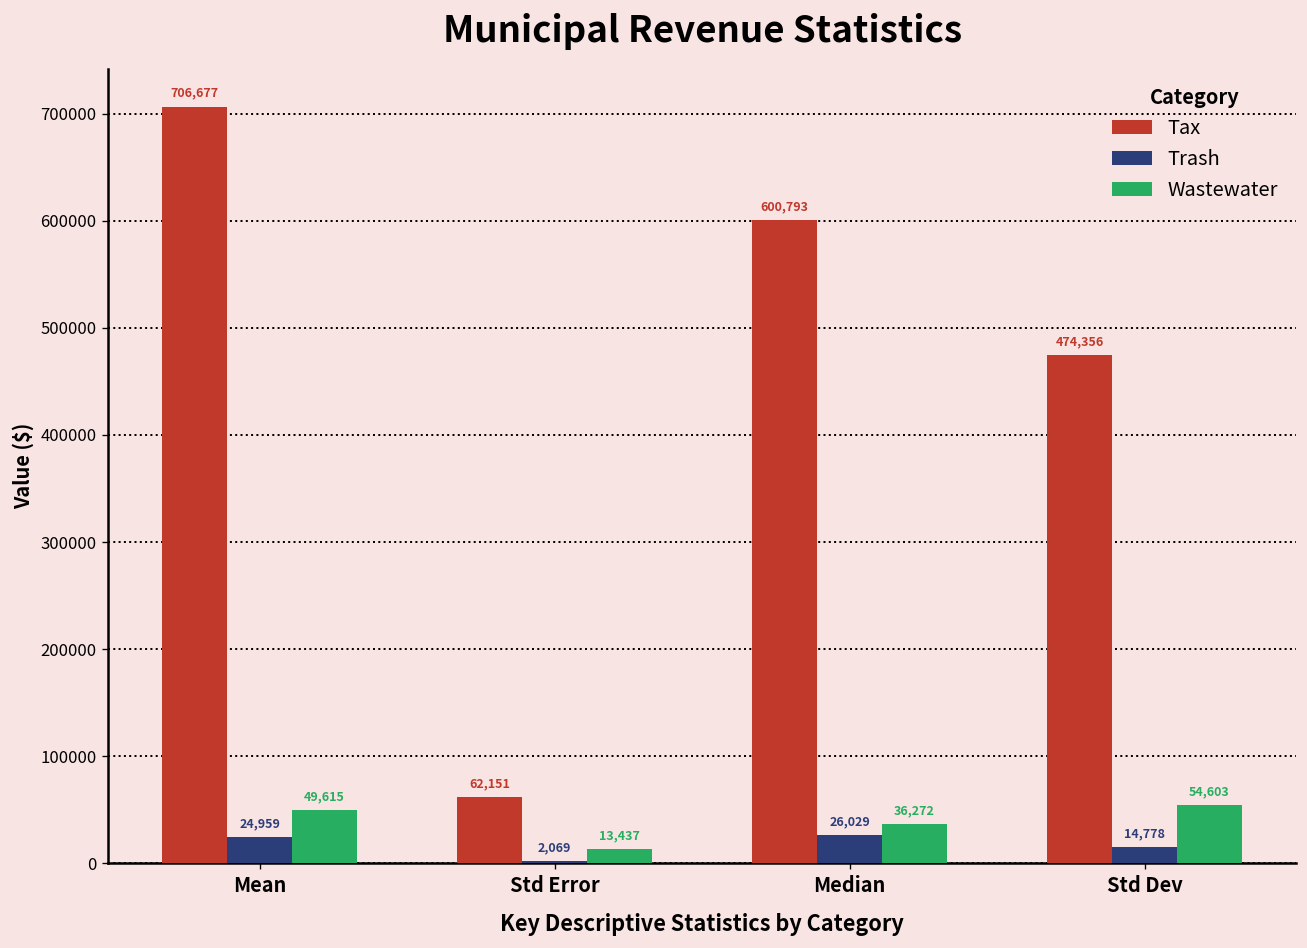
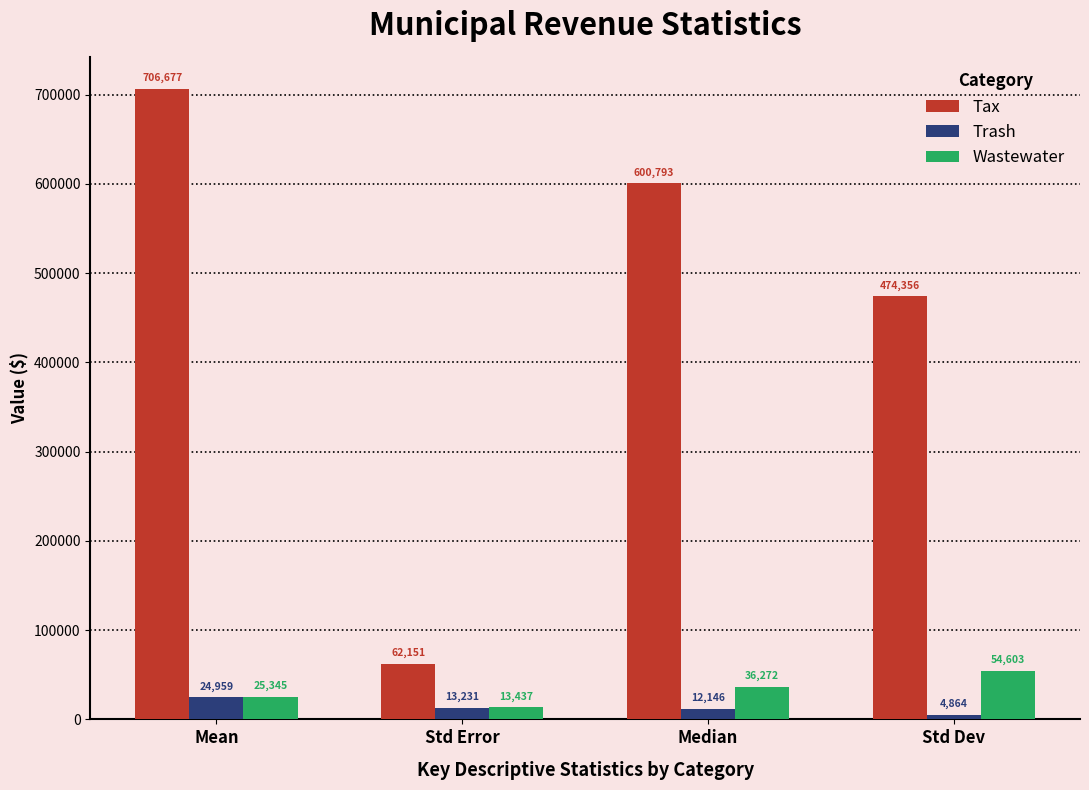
  {
    "Tax": {
      "Mean": "706,677",
      "Std Error": "62,151",
      "Median": "600,793",
      "Std Dev": "474,356"
    },
    "Trash": {
      "Mean": "24,959",
-     "Std Error": "2,069",
-     "Median": "26,029",
-     "Std Dev": "14,778"
+     "Std Error": "13,231",
+     "Median": "12,146",
+     "Std Dev": "4,864"
    },
    "Wastewater": {
-     "Mean": "49,615",
+     "Mean": "25,345",
      "Std Error": "13,437",
      "Median": "36,272",
      "Std Dev": "54,603"
    }
  }
